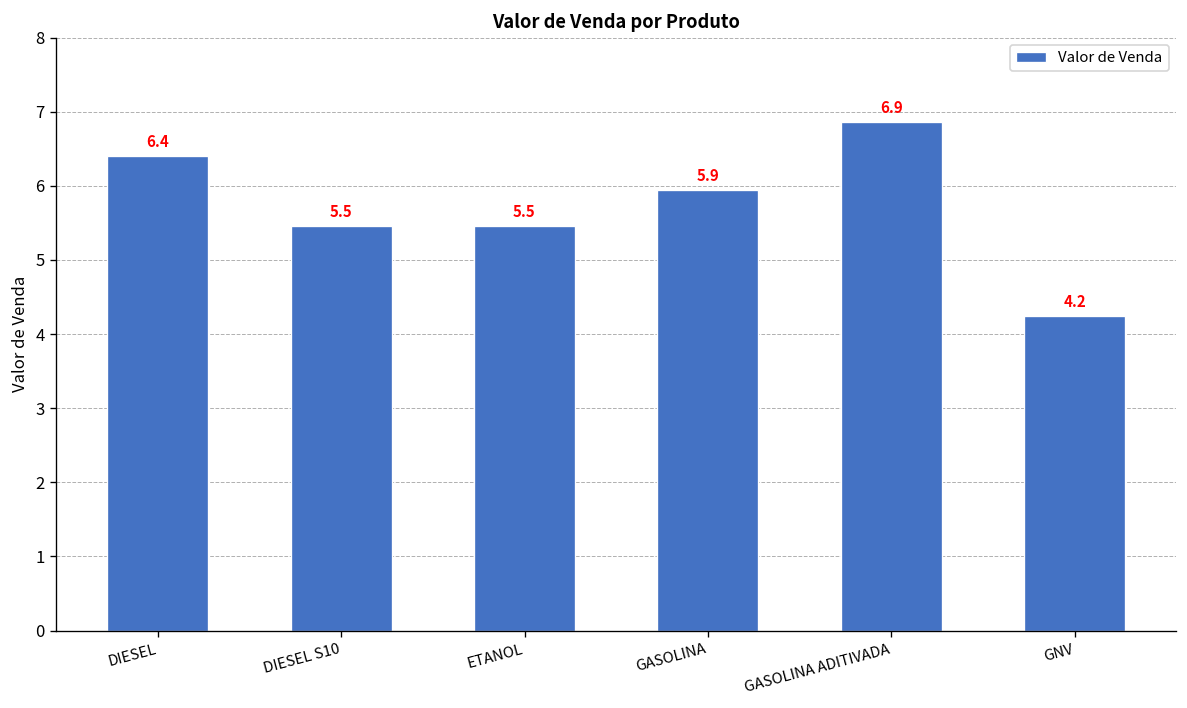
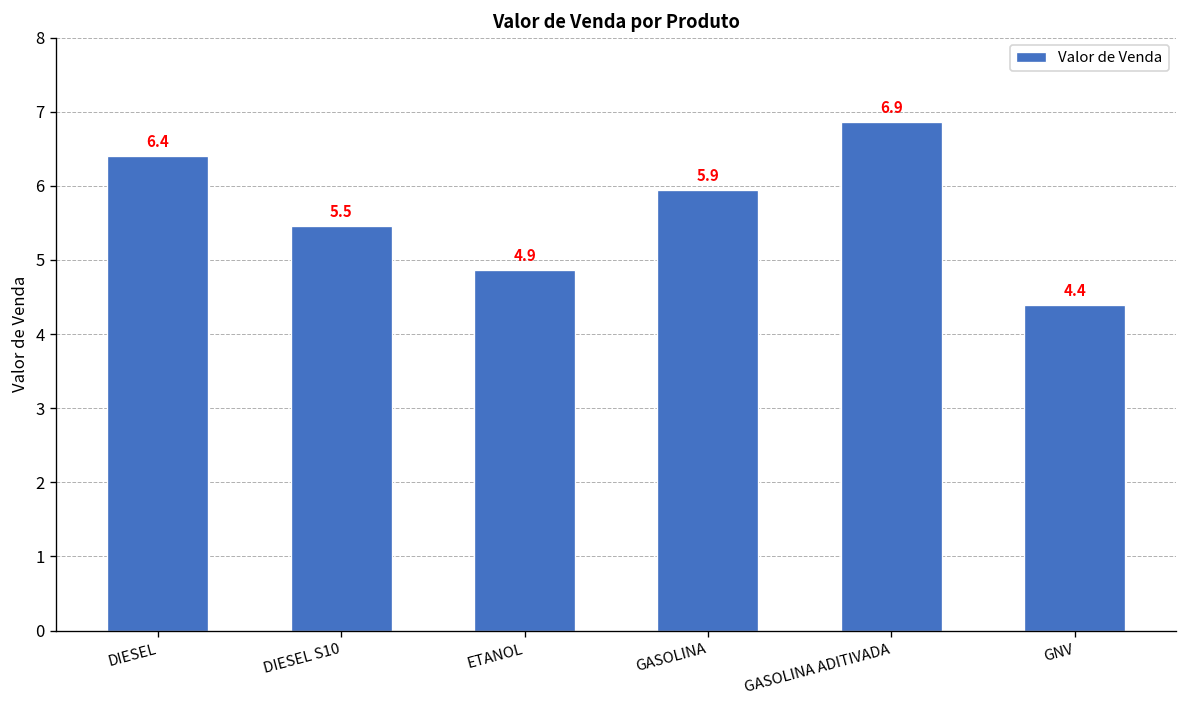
  {
    "DIESEL": 6.4,
    "DIESEL S10": 5.5,
-   "ETANOL": 5.5,
+   "ETANOL": 4.9,
    "GASOLINA": 5.9,
    "GASOLINA ADITIVADA": 6.9,
-   "GNV": 4.2
+   "GNV": 4.4
  }
